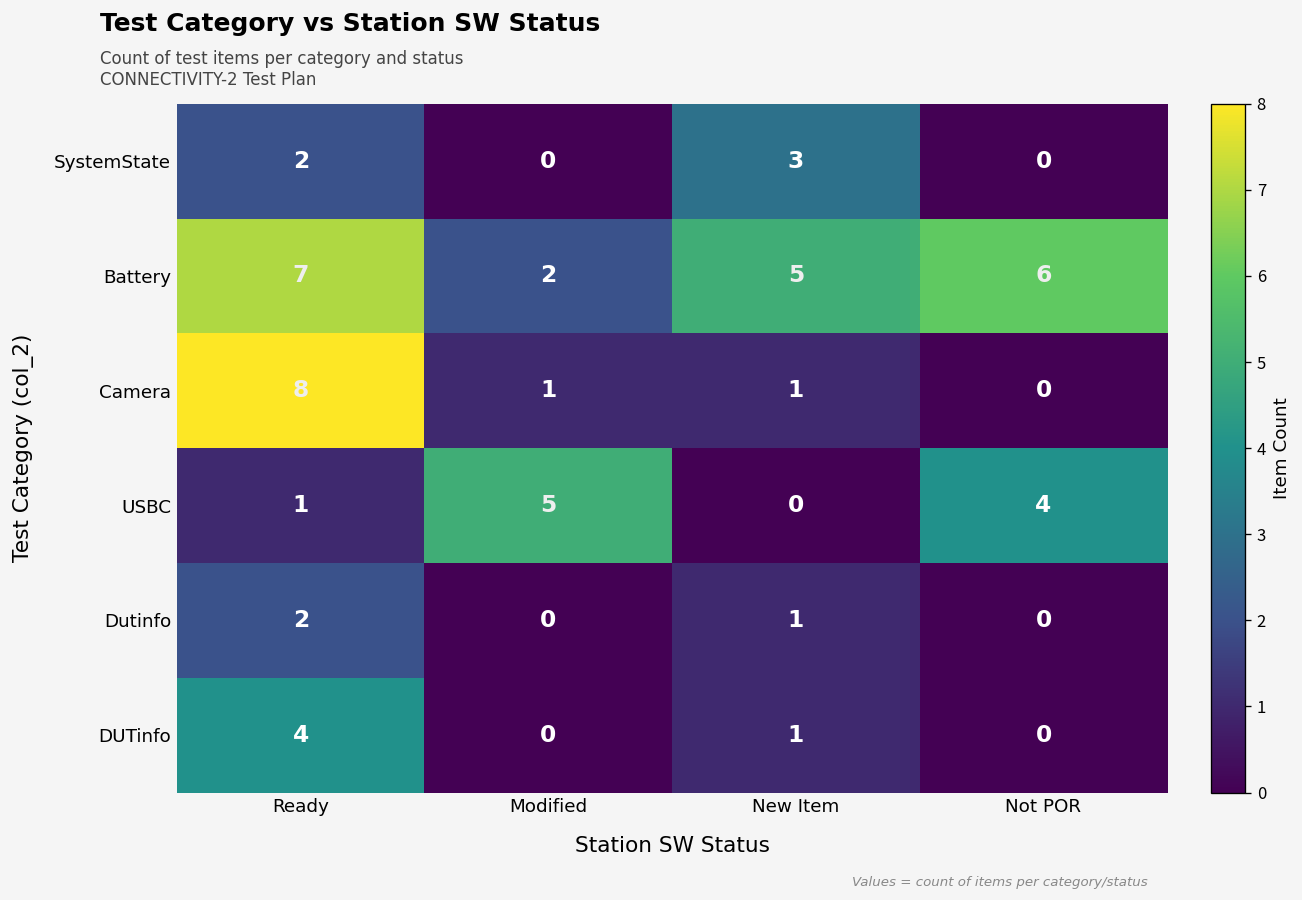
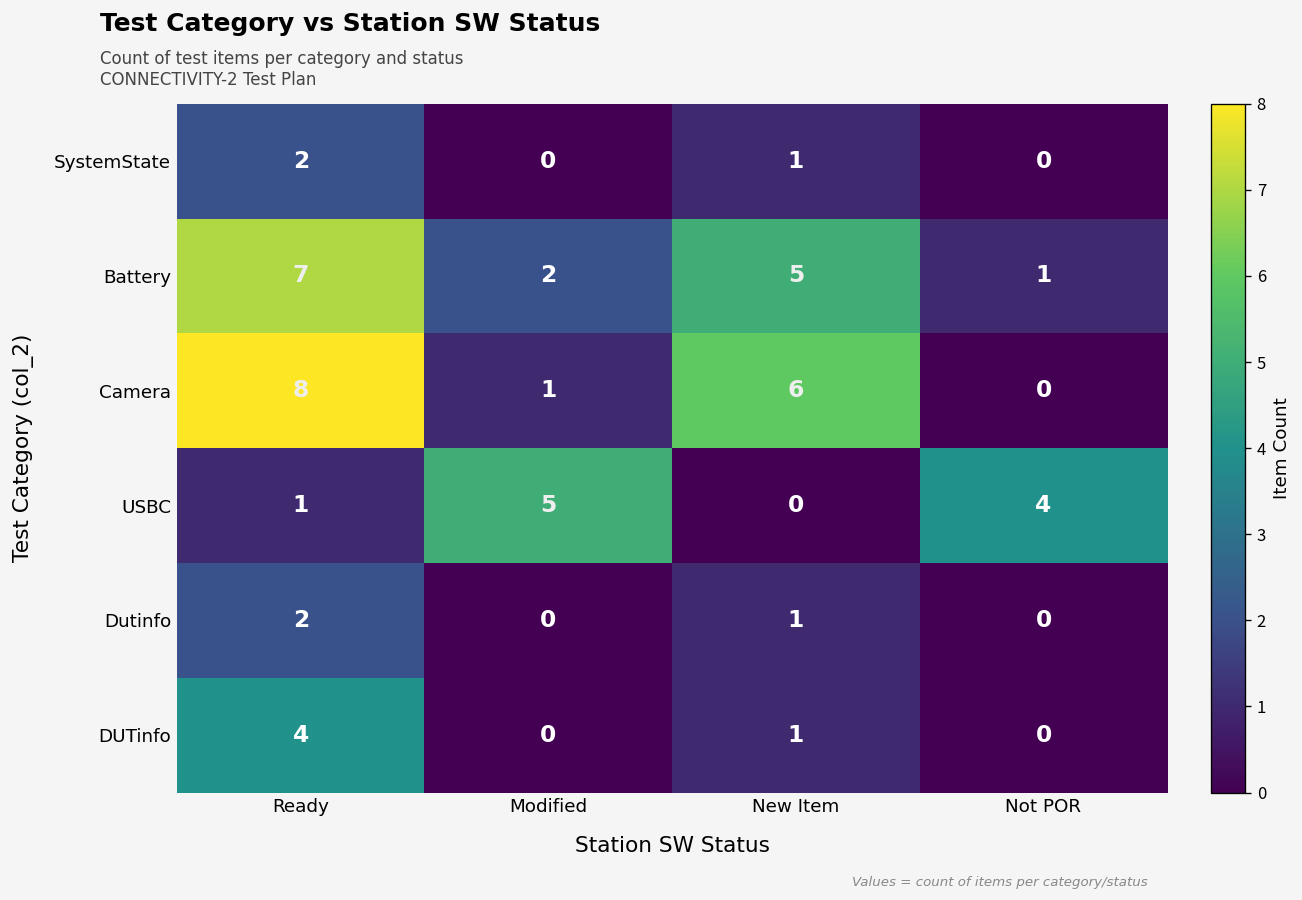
  {
    "SystemState": {
      "Ready": 2,
      "Modified": 0,
-     "New Item": 3,
+     "New Item": 1,
      "Not POR": 0
    },
    "Battery": {
      "Ready": 7,
      "Modified": 2,
      "New Item": 5,
-     "Not POR": 6
+     "Not POR": 1
    },
    "Camera": {
      "Ready": 8,
      "Modified": 1,
-     "New Item": 1,
+     "New Item": 6,
      "Not POR": 0
    },
    "USBC": {
      "Ready": 1,
      "Modified": 5,
      "New Item": 0,
      "Not POR": 4
    },
    "Dutinfo": {
      "Ready": 2,
      "Modified": 0,
      "New Item": 1,
      "Not POR": 0
    },
    "DUTinfo": {
      "Ready": 4,
      "Modified": 0,
      "New Item": 1,
      "Not POR": 0
    }
  }
